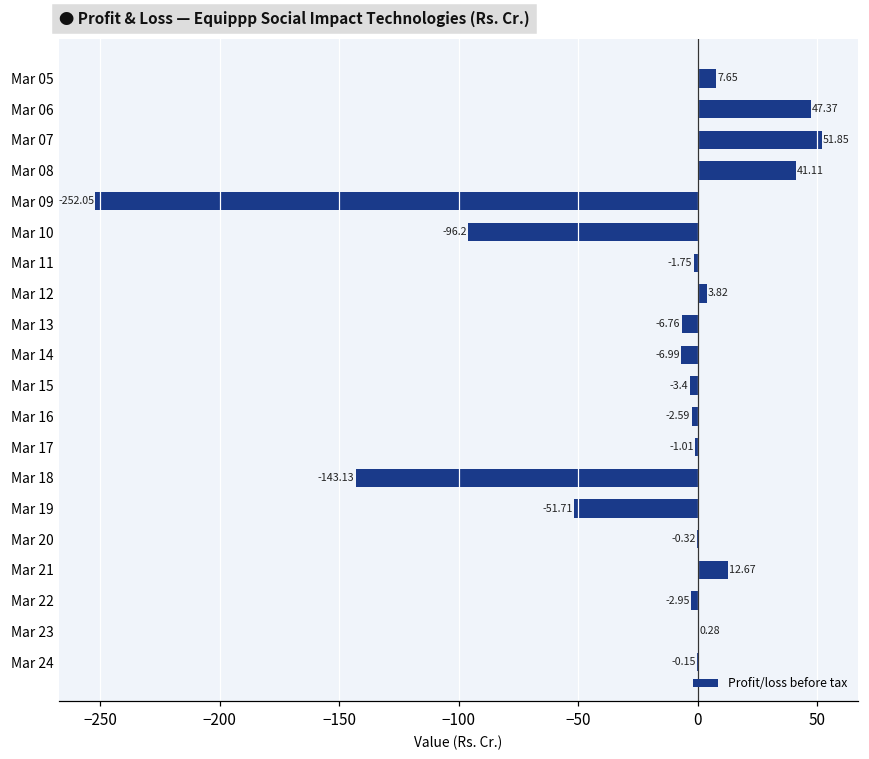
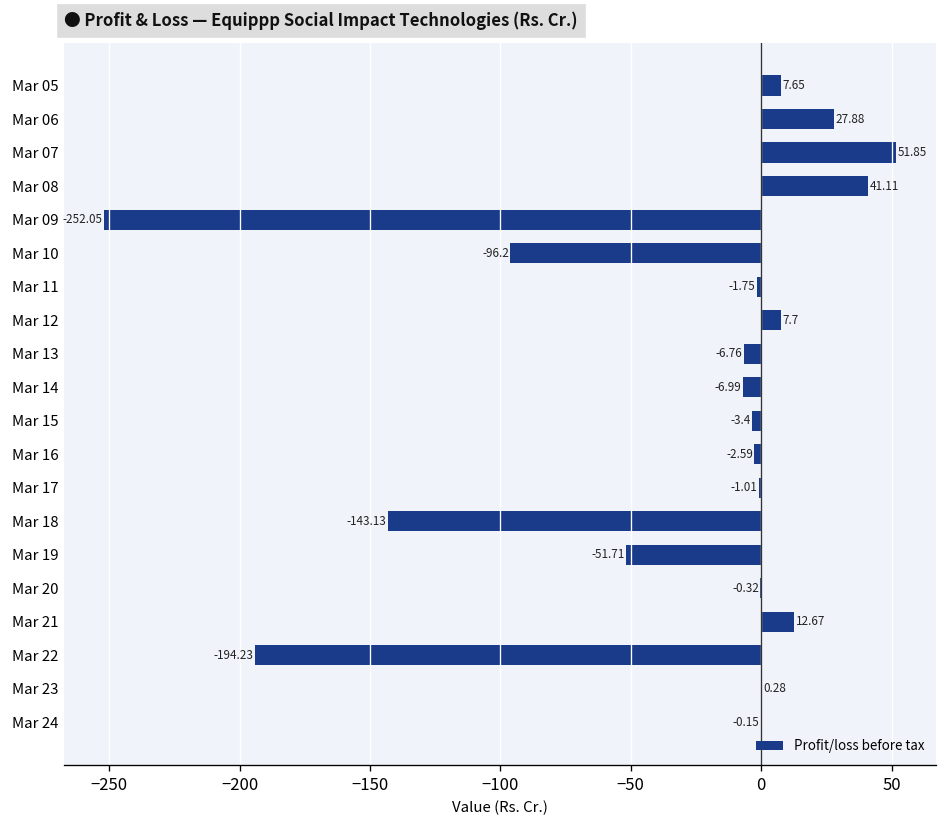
  {
    "Mar 05": 7.65,
-   "Mar 06": 47.37,
+   "Mar 06": 27.88,
    "Mar 07": 51.85,
    "Mar 08": 41.11,
    "Mar 09": -252.05,
    "Mar 10": -96.2,
    "Mar 11": -1.75,
-   "Mar 12": 3.82,
+   "Mar 12": 7.7,
    "Mar 13": -6.76,
    "Mar 14": -6.99,
    "Mar 15": -3.4,
    "Mar 16": -2.59,
    "Mar 17": -1.01,
    "Mar 18": -143.13,
    "Mar 19": -51.71,
    "Mar 20": -0.32,
    "Mar 21": 12.67,
-   "Mar 22": -2.95,
+   "Mar 22": -194.23,
    "Mar 23": 0.28,
    "Mar 24": -0.15
  }
